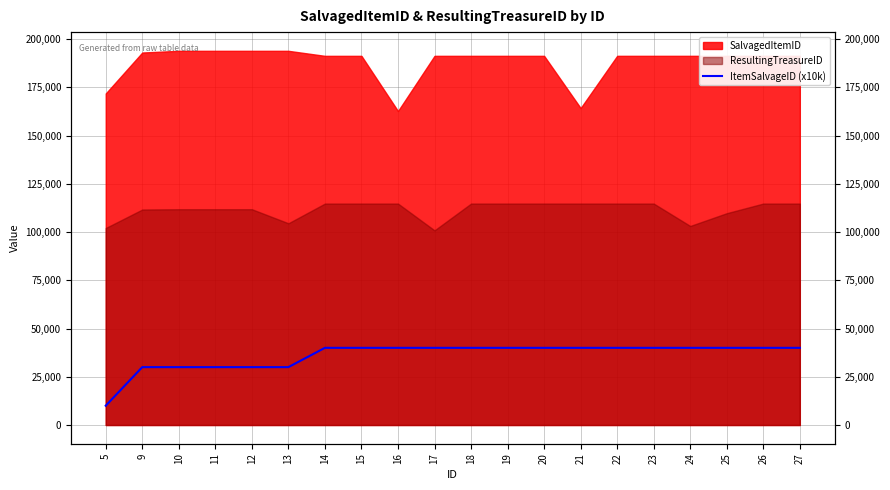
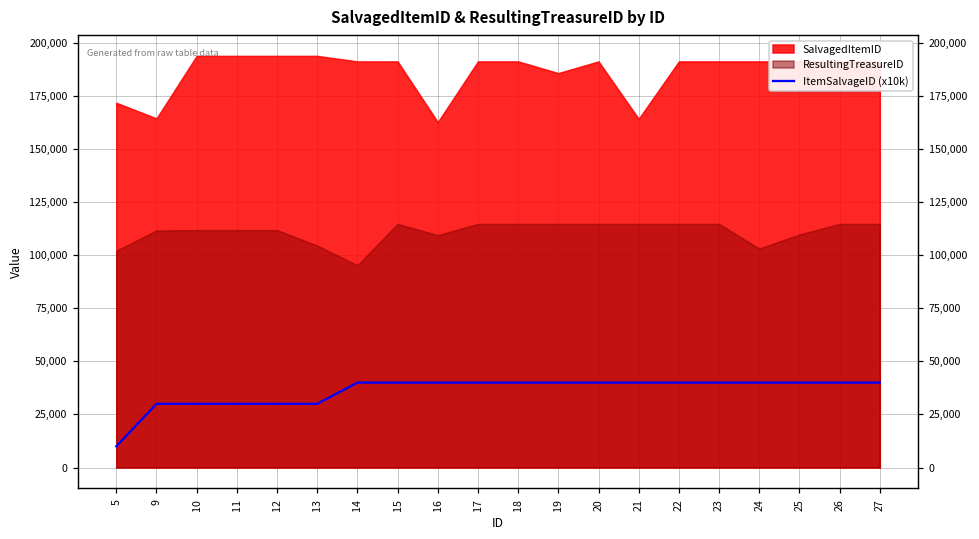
  {
    "ItemSalvageID (x10k)": {
      "5": "10,000",
      "9": "30,000",
      "10": "30,000",
      "11": "30,000",
      "12": "30,000",
      "13": "30,000",
      "14": "40,000",
      "15": "40,000",
      "16": "40,000",
      "17": "40,000",
      "18": "40,000",
      "19": "40,000",
      "20": "40,000",
      "21": "40,000",
      "22": "40,000",
      "23": "40,000",
      "24": "40,000",
      "25": "40,000",
      "26": "40,000",
      "27": "40,000"
    },
    "SalvagedItemID": {
      "5": "172,000",
-     "9": "193,000",
+     "9": "164,000",
      "10": "194,000",
      "11": "194,000",
      "12": "194,000",
      "13": "194,000",
      "14": "191,000",
      "15": "191,000",
      "16": "163,000",
      "17": "191,000",
      "18": "191,000",
-     "19": "191,000",
+     "19": "186,000",
      "20": "191,000",
      "21": "164,000",
      "22": "191,000",
      "23": "191,000",
      "24": "191,000"
    },
    "ResultingTreasureID": {
      "5": "102,000",
      "9": "112,000",
      "10": "112,000",
      "11": "112,000",
      "12": "112,000",
      "13": "105,000",
-     "14": "115,000",
+     "14": "95,000",
      "15": "115,000",
-     "16": "115,000",
-     "17": "101,000",
+     "16": "109,000",
+     "17": "115,000",
      "18": "115,000",
      "19": "115,000",
      "20": "115,000",
      "21": "115,000",
      "22": "115,000",
      "23": "115,000",
      "24": "103,000",
      "25": "110,000",
      "26": "115,000",
      "27": "115,000"
    }
  }
